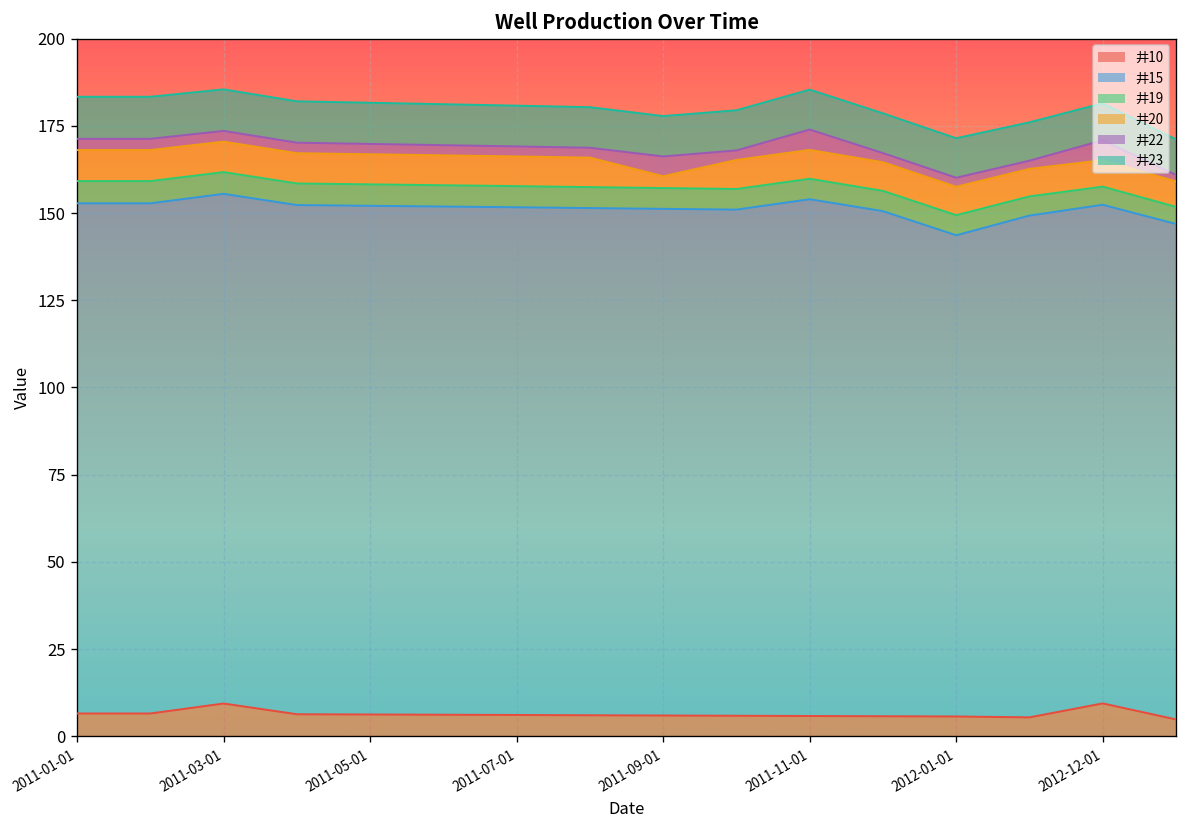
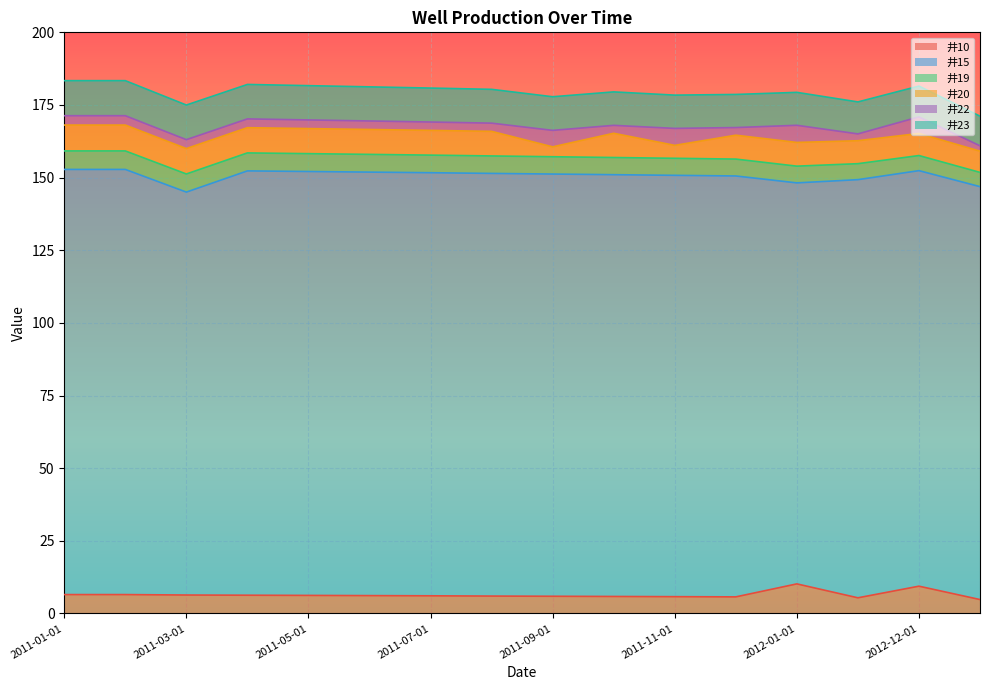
  {
    "井10": {
      "2011-01-01": 7,
-     "2011-03-01": 9,
+     "2011-03-01": 6,
      "2011-05-01": 6,
      "2011-07-01": 6,
      "2011-09-01": 6,
      "2011-11-01": 6,
-     "2012-01-01": 6,
+     "2012-01-01": 10,
      "2012-12-01": 9
    },
    "井15": {
      "2011-01-01": 146,
-     "2011-03-01": 146,
+     "2011-03-01": 139,
      "2011-05-01": 146,
      "2011-07-01": 146,
      "2011-09-01": 145,
-     "2011-11-01": 148,
+     "2011-11-01": 145,
      "2012-01-01": 138,
      "2012-12-01": 143
    },
    "井20": {
      "2011-01-01": 9,
      "2011-03-01": 9,
      "2011-05-01": 9,
      "2011-07-01": 9,
      "2011-09-01": 3,
-     "2011-11-01": 8,
+     "2011-11-01": 4,
      "2012-01-01": 8
    },
    "井22": {
      "2011-01-01": 3,
      "2011-03-01": 3,
      "2011-05-01": 3,
      "2011-07-01": 3,
      "2011-09-01": 6,
      "2011-11-01": 6,
-     "2012-01-01": 3
+     "2012-01-01": 6
    }
  }
